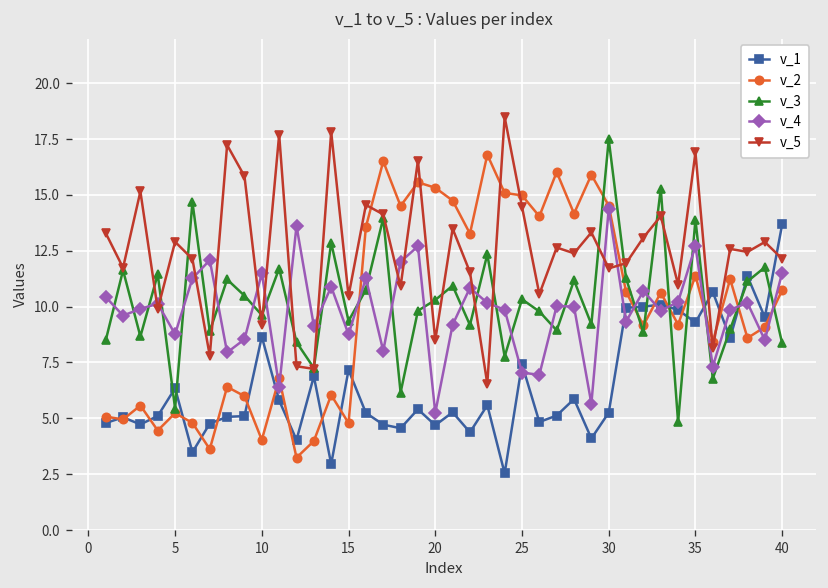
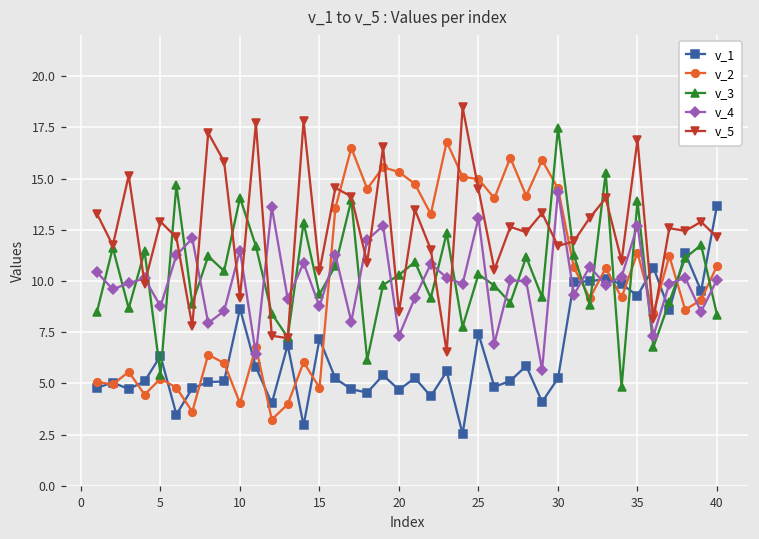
  {
    "v_1": {
      "5": 6.3,
      "10": 8.7,
      "15": 7.2,
      "20": 4.7,
      "25": 7.4,
      "30": 5.3,
      "35": 9.3,
      "40": 13.7
    },
    "v_3": {
      "5": 5.4,
-     "10": 9.6,
+     "10": 14.1,
      "15": 9.4,
      "20": 10.3,
      "25": 10.3,
      "30": 17.5,
      "35": 13.9,
      "40": 8.4
    },
    "v_4": {
      "5": 8.8,
      "10": 11.5,
      "15": 8.8,
-     "20": 5.2,
-     "25": 7.0,
+     "20": 7.3,
+     "25": 13.1,
      "30": 14.4,
      "35": 12.7,
-     "40": 11.5
+     "40": 10.1
    }
  }
